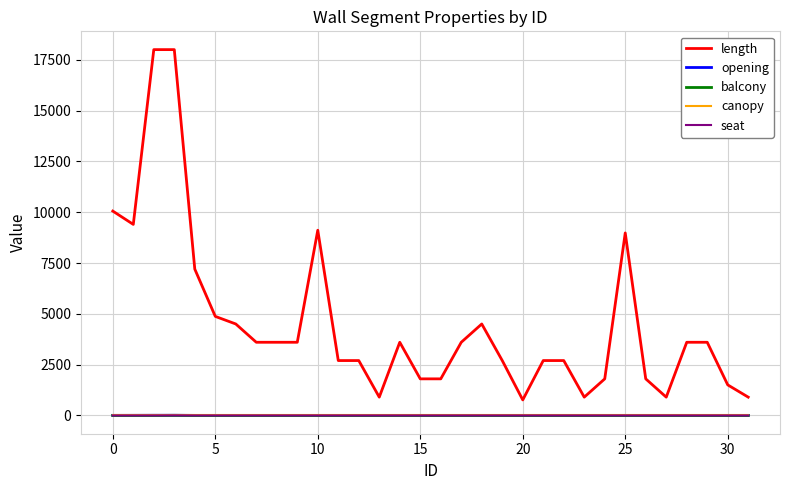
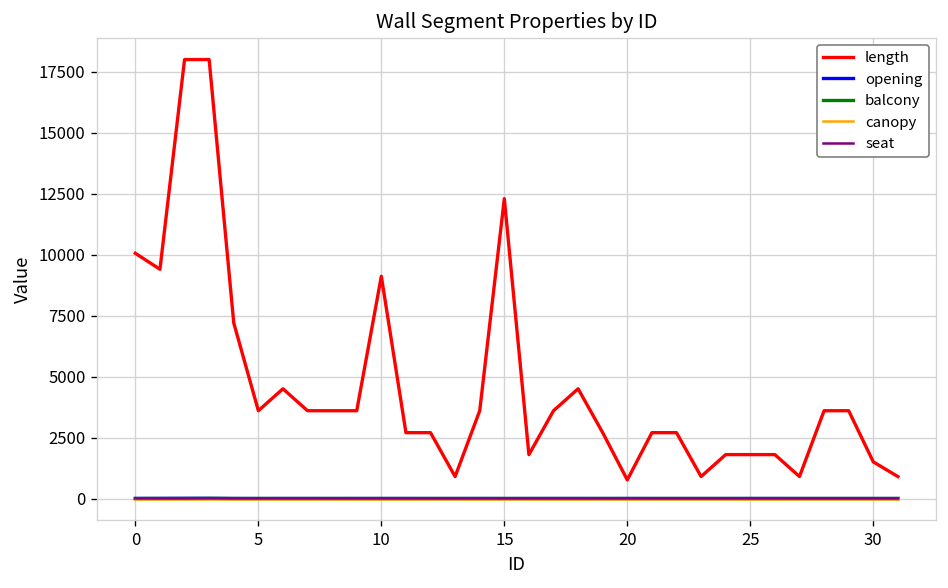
  {
    "length": {
      "0": 10100,
-     "5": 4900,
+     "5": 3600,
      "10": 9100,
-     "15": 1800,
+     "15": 12300,
      "20": 800,
-     "25": 9000,
+     "25": 1800,
      "30": 1500
    },
    "seat": {
      "0": 0,
      "5": 0,
      "10": 0,
      "15": 0,
      "20": 0,
      "25": 0,
      "30": 0
    }
  }
